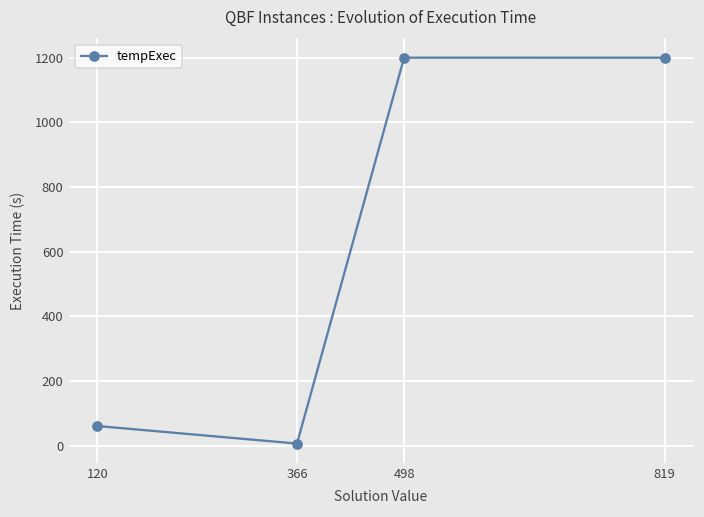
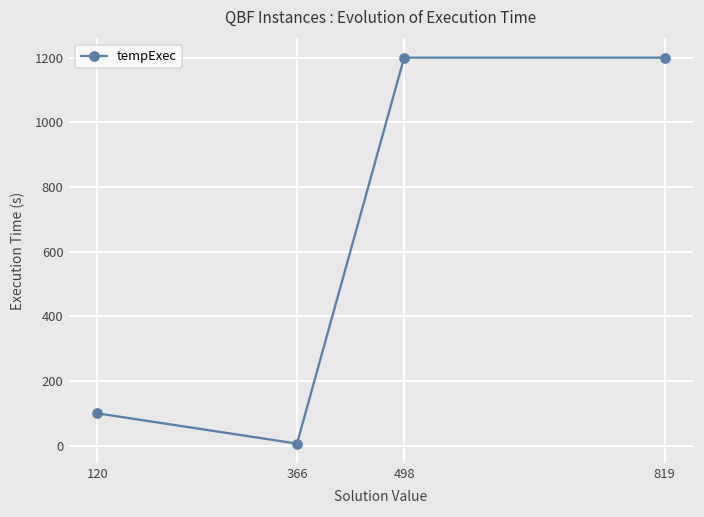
  {
-   "120": 60,
+   "120": 100,
    "366": 10,
    "498": 1200,
    "819": 1200
  }
